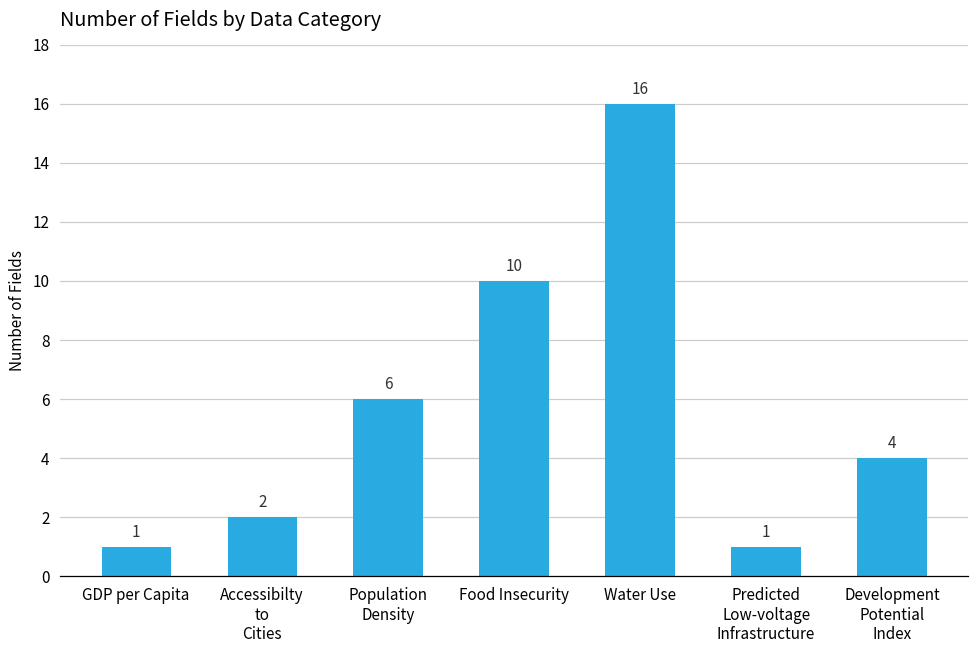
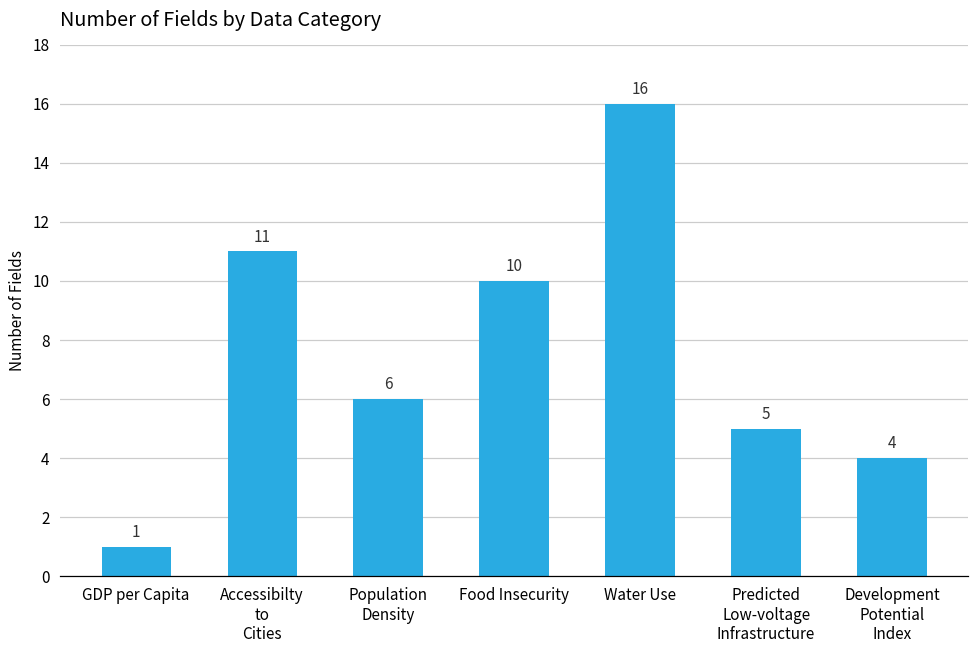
  {
    "GDP per Capita": 1,
-   "Accessibilty to Cities": 2,
+   "Accessibilty to Cities": 11,
    "Population Density": 6,
    "Food Insecurity": 10,
    "Water Use": 16,
-   "Predicted Low-voltage Infrastructure": 1,
+   "Predicted Low-voltage Infrastructure": 5,
    "Development Potential Index": 4
  }
